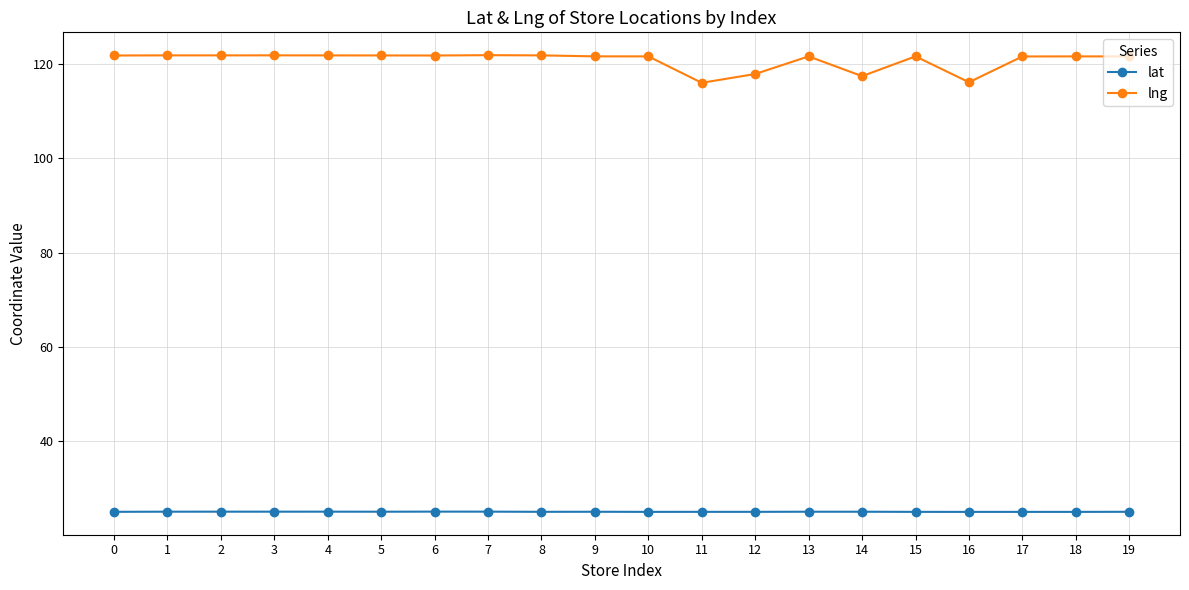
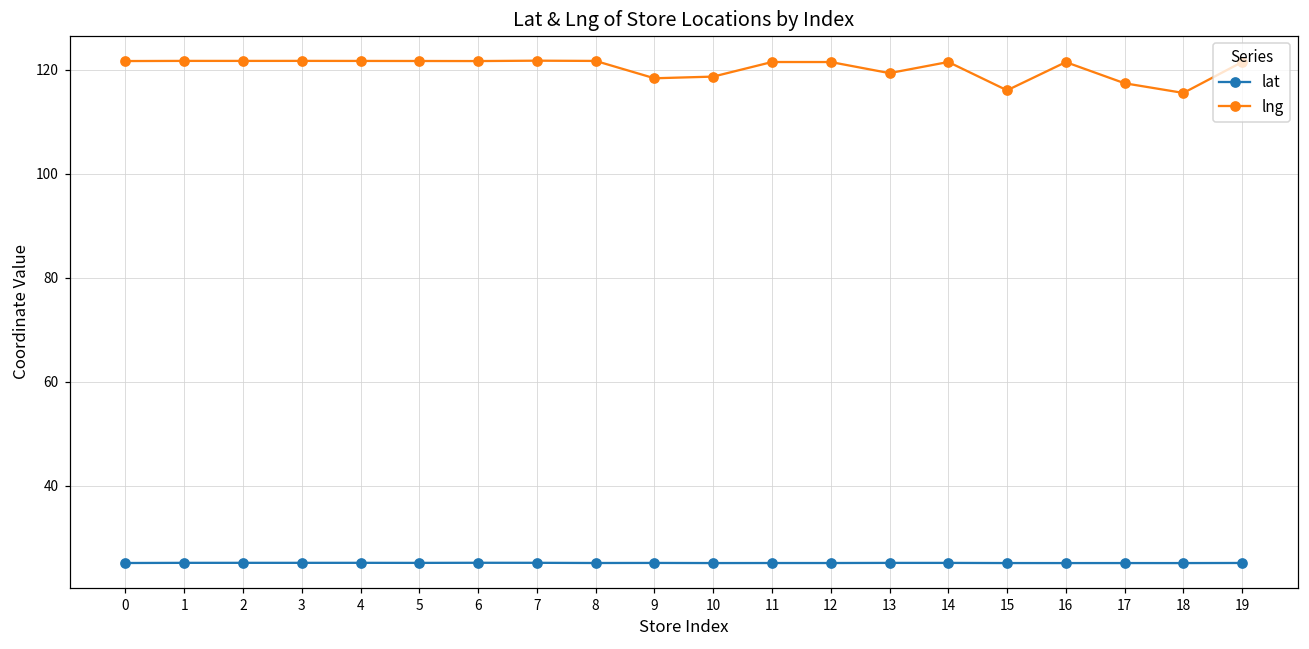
  {
    "lat": {
      "0": 25,
      "1": 25,
      "2": 25,
      "3": 25,
      "4": 25,
      "5": 25,
      "6": 25,
      "7": 25,
      "8": 25,
      "9": 25,
      "10": 25,
      "11": 25,
      "12": 25,
      "13": 25,
      "14": 25,
      "15": 25,
      "16": 25,
      "17": 25,
      "18": 25,
      "19": 25
    },
    "lng": {
      "0": 122,
      "1": 122,
      "2": 122,
      "3": 122,
      "4": 122,
      "5": 122,
      "6": 122,
      "7": 122,
      "8": 122,
-     "9": 122,
-     "10": 122,
-     "11": 116,
-     "12": 118,
-     "13": 122,
-     "14": 117,
-     "15": 122,
-     "16": 116,
-     "17": 122,
-     "18": 122
+     "9": 118,
+     "10": 119,
+     "11": 122,
+     "12": 122,
+     "13": 119,
+     "14": 122,
+     "15": 116,
+     "16": 122,
+     "17": 117,
+     "18": 116
    }
  }
